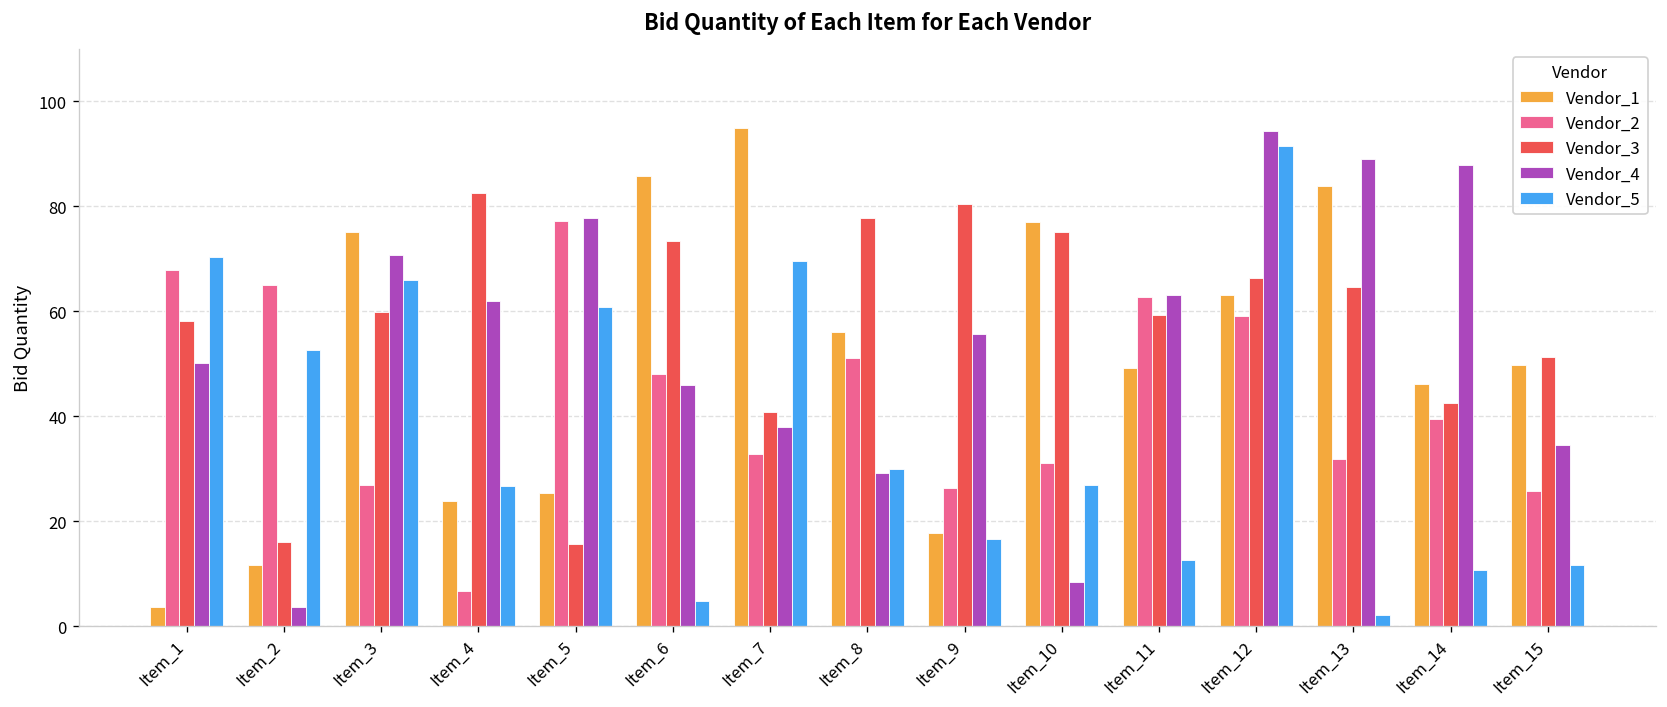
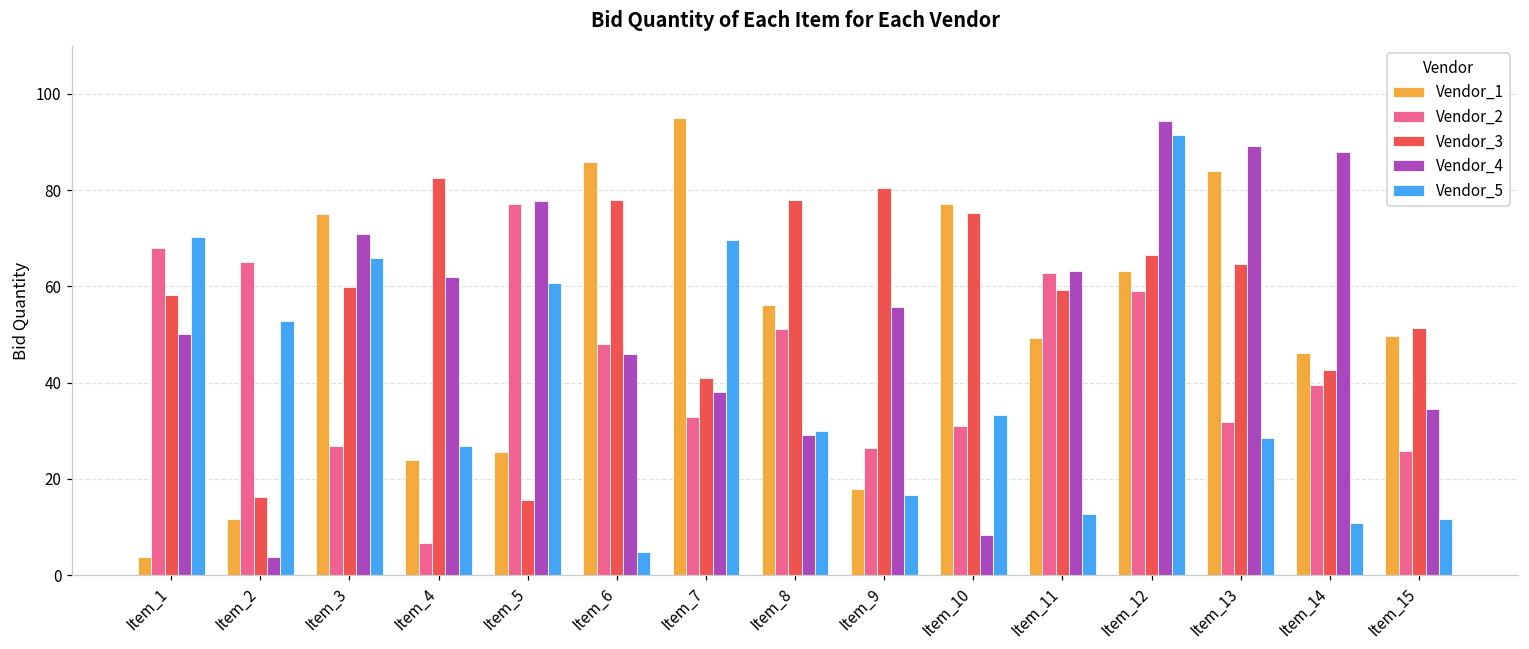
  {
    "Vendor_1": {
      "Item_1": 4,
      "Item_2": 12,
      "Item_3": 75,
      "Item_4": 24,
      "Item_5": 25,
      "Item_6": 86,
      "Item_7": 95,
      "Item_8": 56,
      "Item_9": 18,
      "Item_10": 77,
      "Item_11": 49,
      "Item_12": 63,
      "Item_13": 84,
      "Item_14": 46,
      "Item_15": 50
    },
    "Vendor_2": {
      "Item_1": 68,
      "Item_2": 65,
      "Item_3": 27,
      "Item_4": 7,
      "Item_5": 77,
      "Item_6": 48,
      "Item_7": 33,
      "Item_8": 51,
      "Item_9": 26,
      "Item_10": 31,
      "Item_11": 63,
      "Item_12": 59,
      "Item_13": 32,
      "Item_14": 39,
      "Item_15": 26
    },
    "Vendor_3": {
      "Item_1": 58,
      "Item_2": 16,
      "Item_3": 60,
      "Item_4": 83,
      "Item_5": 16,
-     "Item_6": 73,
+     "Item_6": 78,
      "Item_7": 41,
      "Item_8": 78,
      "Item_9": 80,
      "Item_10": 75,
      "Item_11": 59,
      "Item_12": 66,
      "Item_13": 65,
      "Item_14": 43,
      "Item_15": 51
    },
    "Vendor_4": {
      "Item_1": 50,
      "Item_2": 4,
      "Item_3": 71,
      "Item_4": 62,
      "Item_5": 78,
      "Item_6": 46,
      "Item_7": 38,
      "Item_8": 29,
      "Item_9": 56,
      "Item_10": 8,
      "Item_11": 63,
      "Item_12": 94,
      "Item_13": 89,
      "Item_14": 88,
      "Item_15": 34
    },
    "Vendor_5": {
      "Item_1": 70,
      "Item_2": 53,
      "Item_3": 66,
      "Item_4": 27,
      "Item_5": 61,
      "Item_6": 5,
      "Item_7": 70,
      "Item_8": 30,
      "Item_9": 17,
-     "Item_10": 27,
+     "Item_10": 33,
      "Item_11": 13,
      "Item_12": 91,
-     "Item_13": 2,
+     "Item_13": 28,
      "Item_14": 11,
      "Item_15": 12
    }
  }
